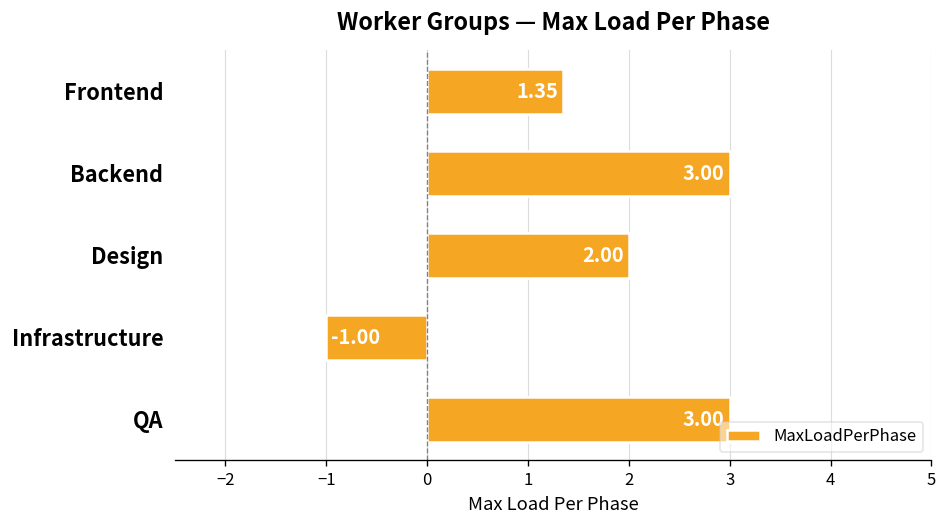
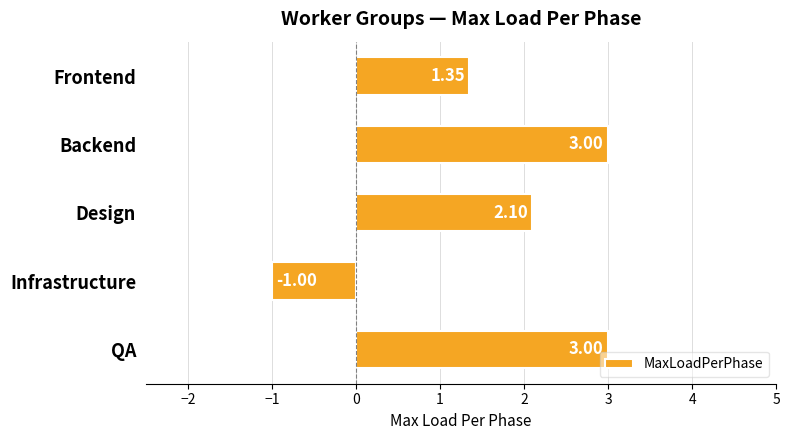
  {
    "Frontend": 1.35,
    "Backend": 3.00,
-   "Design": 2.00,
+   "Design": 2.10,
    "Infrastructure": -1.00
  }
